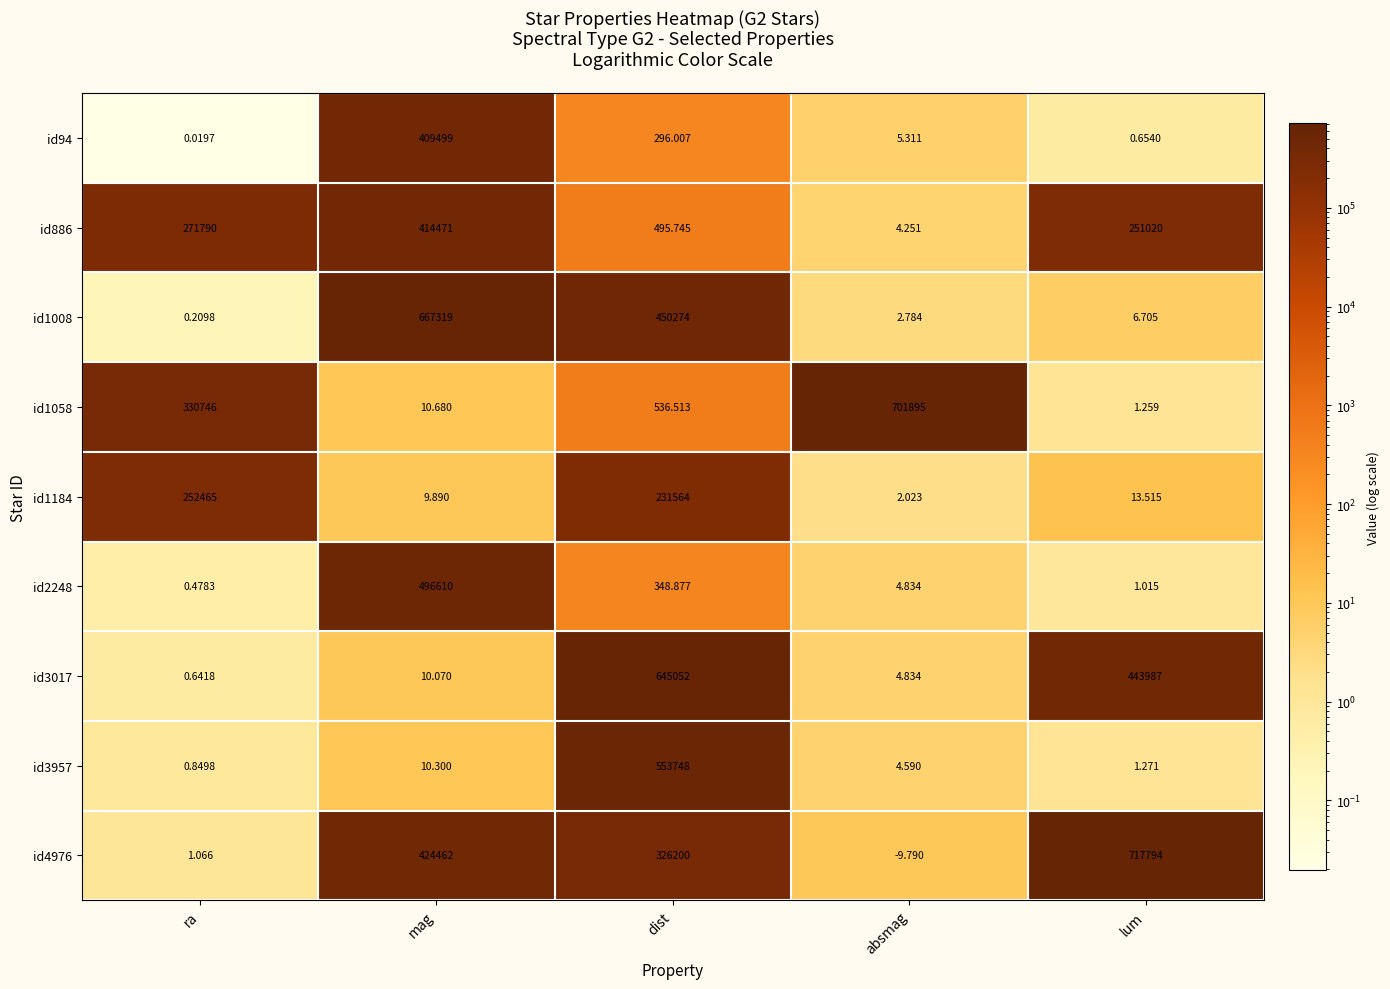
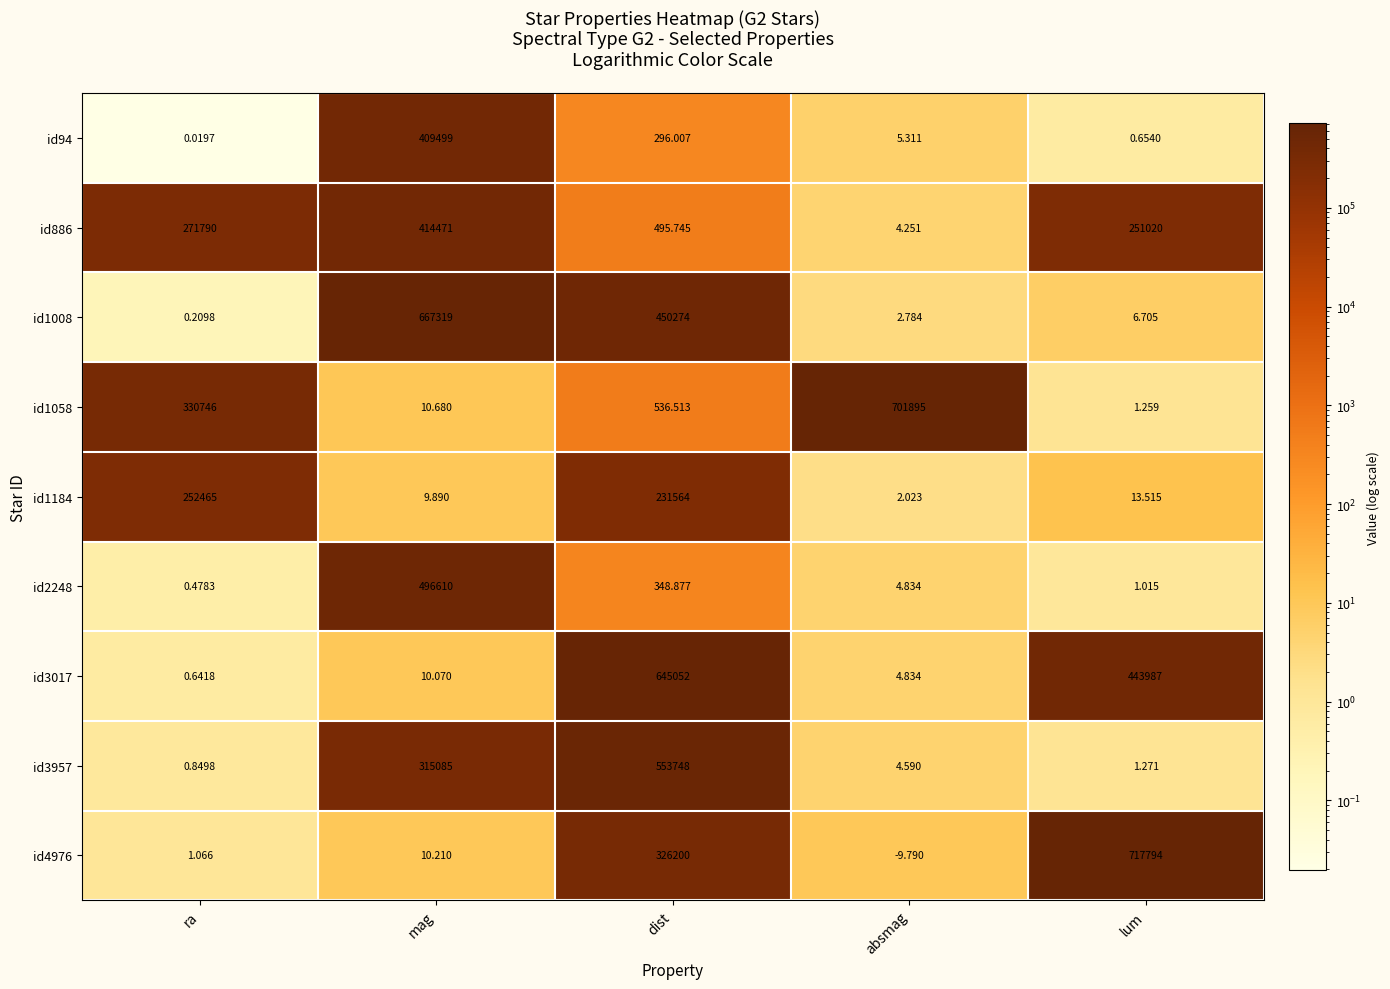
  {
    "id94": {
      "ra": 0.0197,
      "mag": 409499,
      "dist": 296.007,
      "absmag": 5.311,
      "lum": 0.6540
    },
    "id886": {
      "ra": 271790,
      "mag": 414471,
      "dist": 495.745,
      "absmag": 4.251,
      "lum": 251020
    },
    "id1008": {
      "ra": 0.2098,
      "mag": 667319,
      "dist": 450274,
      "absmag": 2.784,
      "lum": 6.705
    },
    "id1058": {
      "ra": 330746,
      "mag": 10.680,
      "dist": 536.513,
      "absmag": 701895,
      "lum": 1.259
    },
    "id1184": {
      "ra": 252465,
      "mag": 9.890,
      "dist": 231564,
      "absmag": 2.023,
      "lum": 13.515
    },
    "id2248": {
      "ra": 0.4783,
      "mag": 496610,
      "dist": 348.877,
      "absmag": 4.834,
      "lum": 1.015
    },
    "id3017": {
      "ra": 0.6418,
      "mag": 10.070,
      "dist": 645052,
      "absmag": 4.834,
      "lum": 443987
    },
    "id3957": {
      "ra": 0.8498,
-     "mag": 10.300,
+     "mag": 315085,
      "dist": 553748,
      "absmag": 4.590,
      "lum": 1.271
    },
    "id4976": {
      "ra": 1.066,
-     "mag": 424462,
+     "mag": 10.210,
      "dist": 326200,
      "absmag": -9.790,
      "lum": 717794
    }
  }
